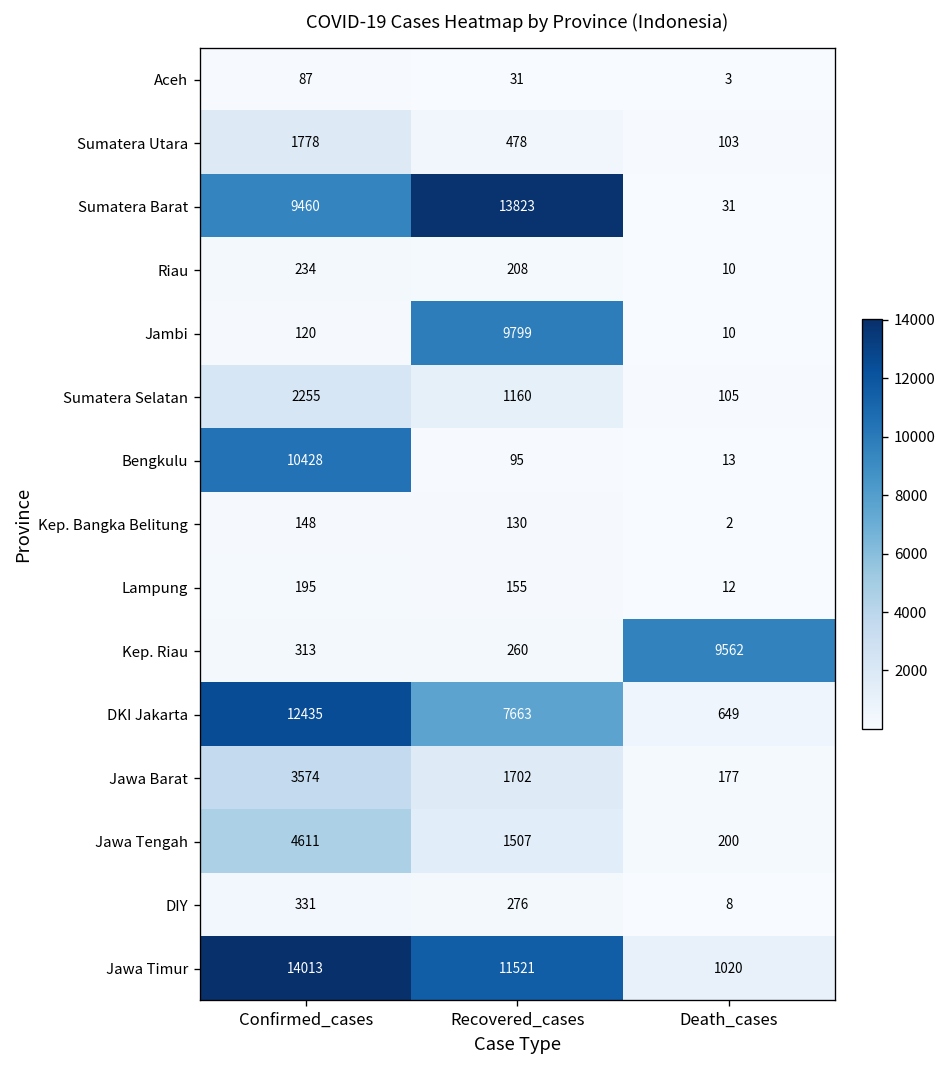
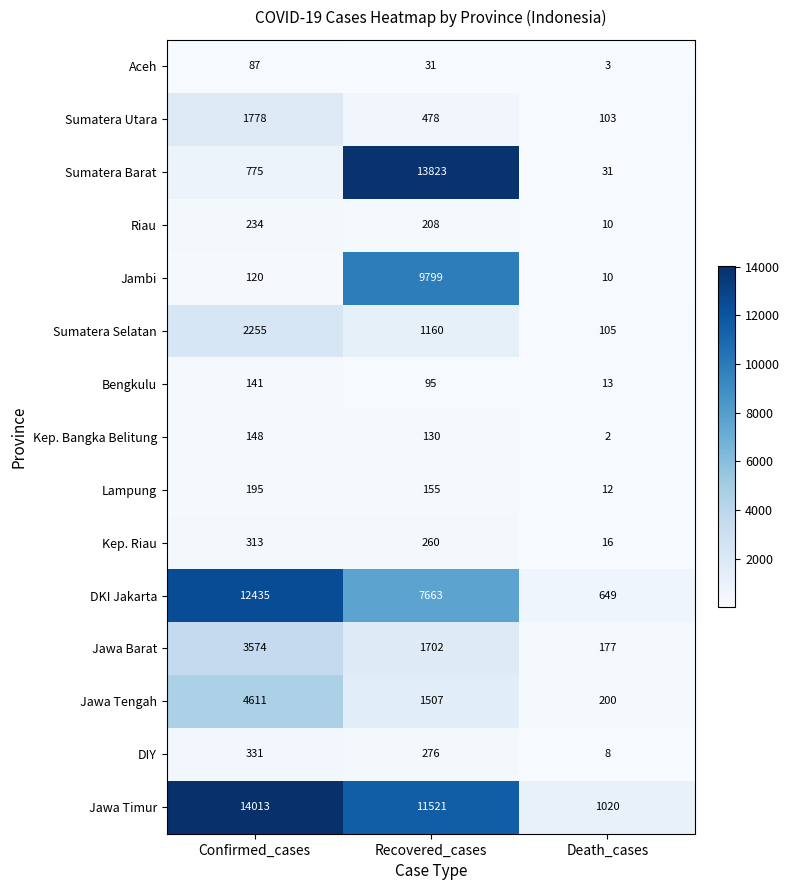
  {
    "Aceh": {
      "Confirmed_cases": 87,
      "Recovered_cases": 31,
      "Death_cases": 3
    },
    "Sumatera Utara": {
      "Confirmed_cases": 1778,
      "Recovered_cases": 478,
      "Death_cases": 103
    },
    "Sumatera Barat": {
-     "Confirmed_cases": 9460,
+     "Confirmed_cases": 775,
      "Recovered_cases": 13823,
      "Death_cases": 31
    },
    "Riau": {
      "Confirmed_cases": 234,
      "Recovered_cases": 208,
      "Death_cases": 10
    },
    "Jambi": {
      "Confirmed_cases": 120,
      "Recovered_cases": 9799,
      "Death_cases": 10
    },
    "Sumatera Selatan": {
      "Confirmed_cases": 2255,
      "Recovered_cases": 1160,
      "Death_cases": 105
    },
    "Bengkulu": {
-     "Confirmed_cases": 10428,
+     "Confirmed_cases": 141,
      "Recovered_cases": 95,
      "Death_cases": 13
    },
    "Kep. Bangka Belitung": {
      "Confirmed_cases": 148,
      "Recovered_cases": 130,
      "Death_cases": 2
    },
    "Lampung": {
      "Confirmed_cases": 195,
      "Recovered_cases": 155,
      "Death_cases": 12
    },
    "Kep. Riau": {
      "Confirmed_cases": 313,
      "Recovered_cases": 260,
-     "Death_cases": 9562
+     "Death_cases": 16
    },
    "DKI Jakarta": {
      "Confirmed_cases": 12435,
      "Recovered_cases": 7663,
      "Death_cases": 649
    },
    "Jawa Barat": {
      "Confirmed_cases": 3574,
      "Recovered_cases": 1702,
      "Death_cases": 177
    },
    "Jawa Tengah": {
      "Confirmed_cases": 4611,
      "Recovered_cases": 1507,
      "Death_cases": 200
    },
    "DIY": {
      "Confirmed_cases": 331,
      "Recovered_cases": 276,
      "Death_cases": 8
    },
    "Jawa Timur": {
      "Confirmed_cases": 14013,
      "Recovered_cases": 11521,
      "Death_cases": 1020
    }
  }
